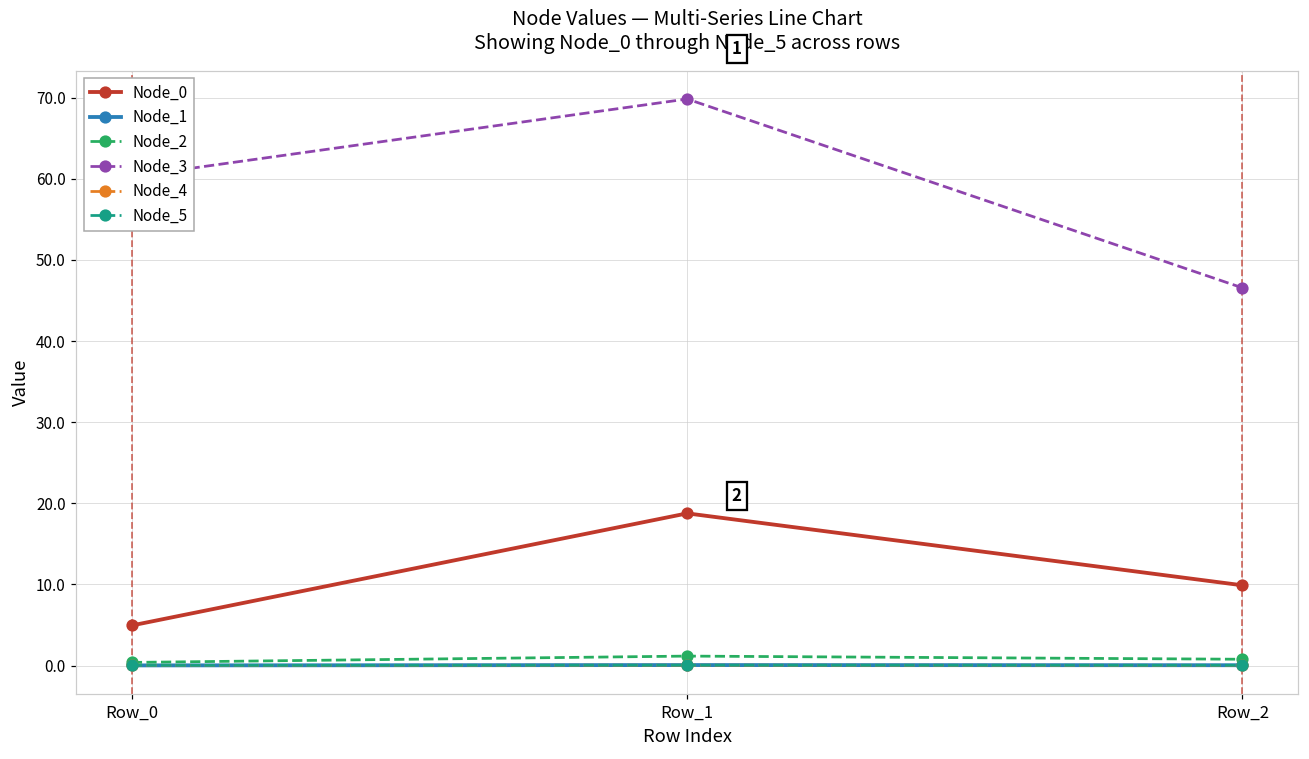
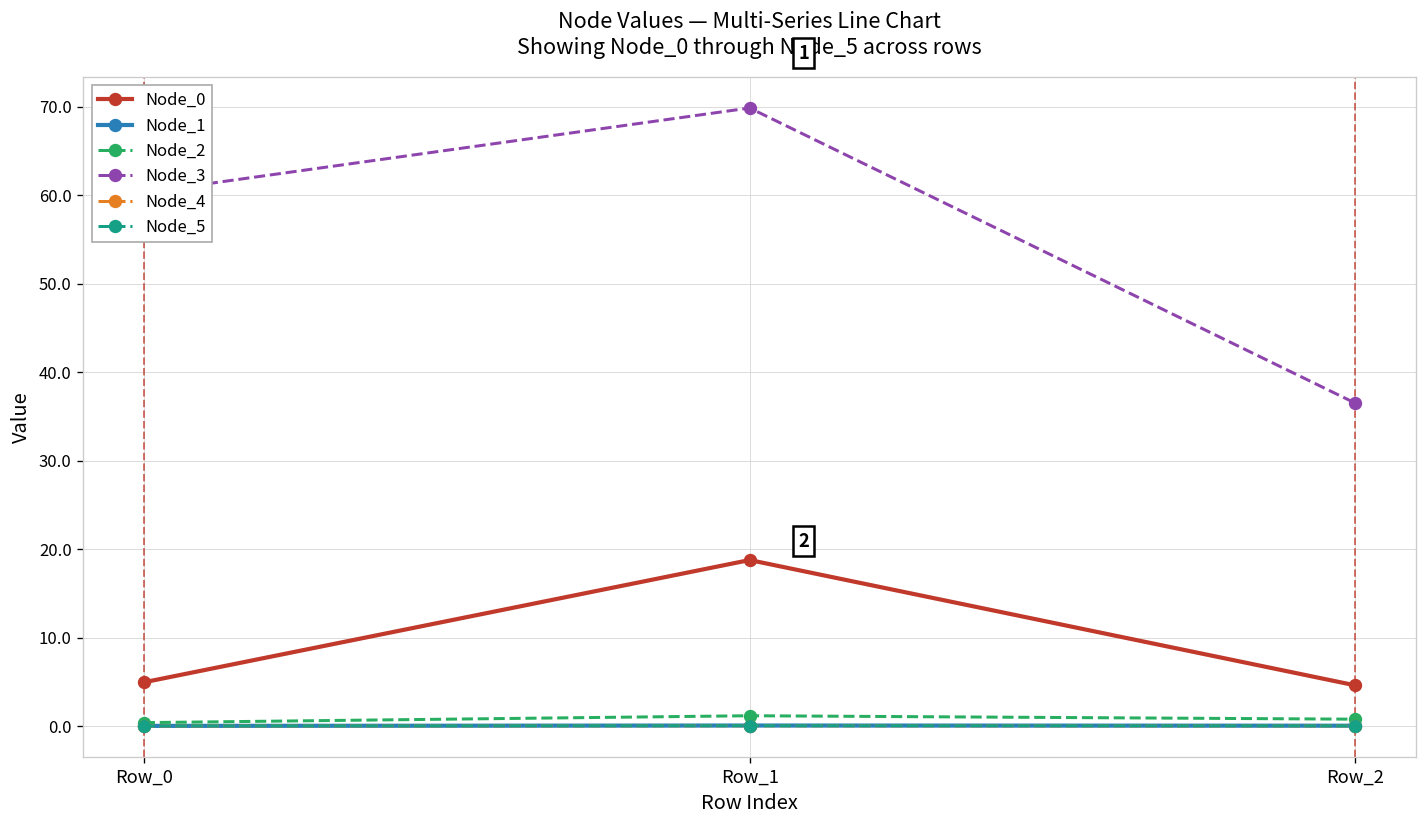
  {
    "Node_0": {
      "Row_0": 5,
      "Row_1": 19,
-     "Row_2": 10
+     "Row_2": 5
    },
    "Node_3": {
      "Row_1": 70,
-     "Row_2": 47
+     "Row_2": 36
    }
  }
